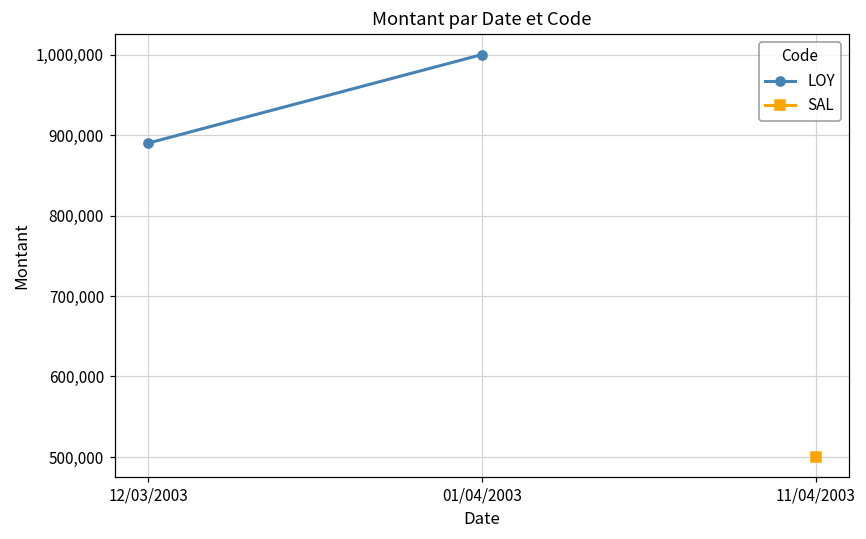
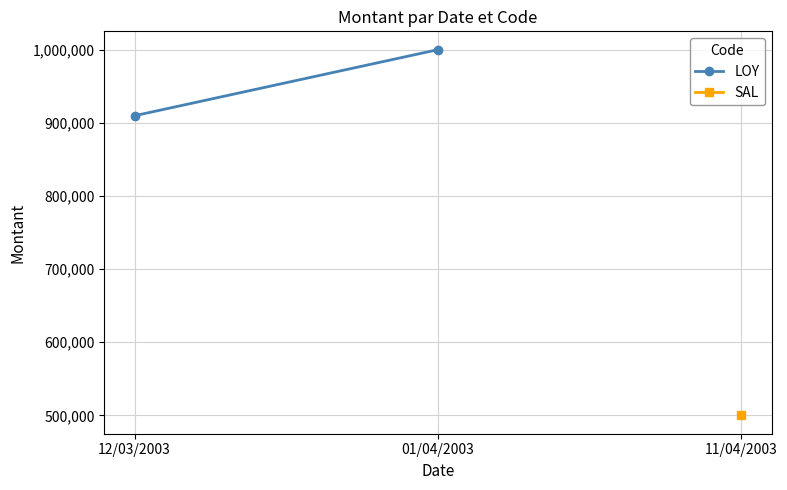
  {
    "LOY": {
-     "12/03/2003": "890,000",
+     "12/03/2003": "910,000",
      "01/04/2003": "1,000,000"
    },
    "SAL": {
      "11/04/2003": "500,000"
    }
  }
